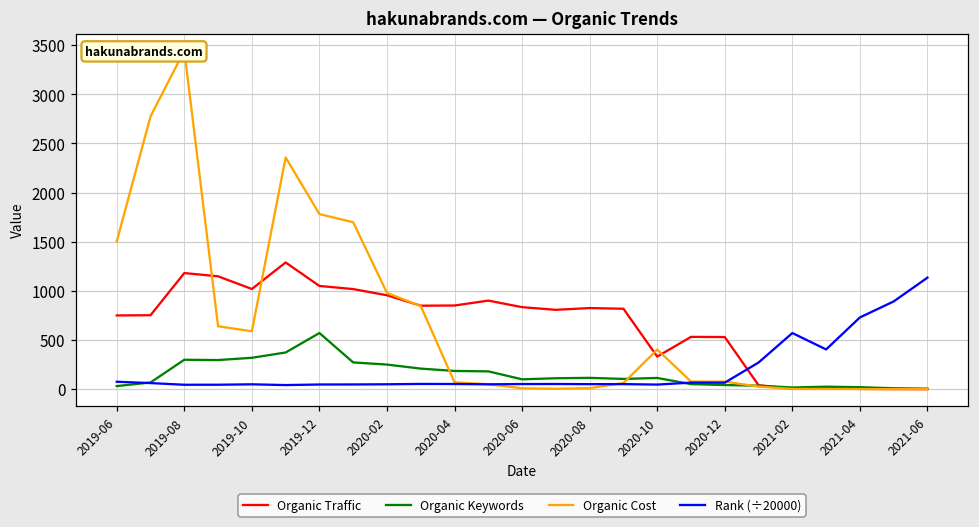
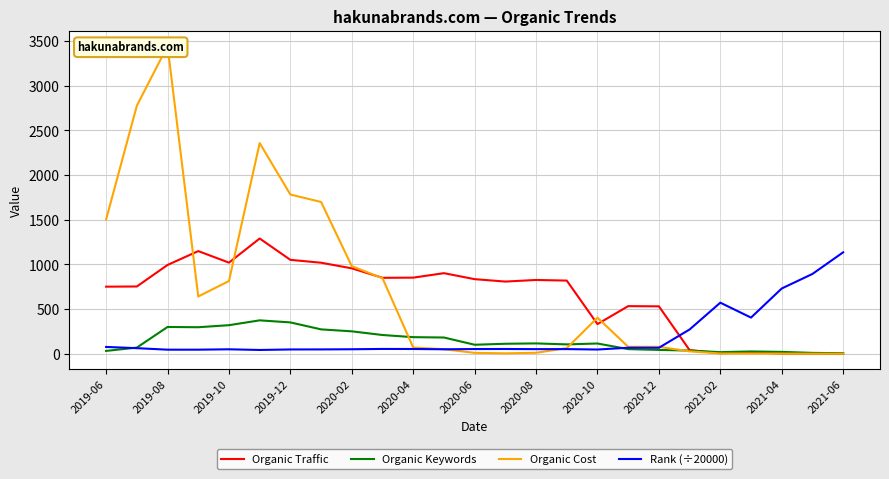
  {
    "Organic Traffic": {
      "2019-06": 800,
-     "2019-08": 1200,
+     "2019-08": 1000,
      "2019-10": 1000,
      "2019-12": 1100,
      "2020-04": 900,
      "2020-06": 800,
      "2020-08": 800,
      "2020-10": 300,
      "2020-12": 500
    },
    "Organic Keywords": {
      "2019-06": 0,
      "2019-08": 300,
      "2019-10": 300,
-     "2019-12": 600,
+     "2019-12": 400,
      "2020-02": 300,
      "2020-04": 200,
      "2020-06": 100,
      "2020-08": 100,
      "2020-10": 100
    },
    "Organic Cost": {
      "2019-06": 1500,
-     "2019-10": 600,
+     "2019-10": 800,
      "2019-12": 1800,
      "2020-06": 0,
      "2020-08": 0,
      "2020-10": 400
    },
    "Rank (÷20000)": {
      "2019-06": 100,
      "2019-08": 0,
      "2019-10": 0,
      "2019-12": 0,
      "2020-02": 0,
      "2020-06": 100,
      "2020-08": 100,
      "2020-10": 0,
      "2021-02": 600,
      "2021-04": 700,
      "2021-06": 1100
    }
  }
